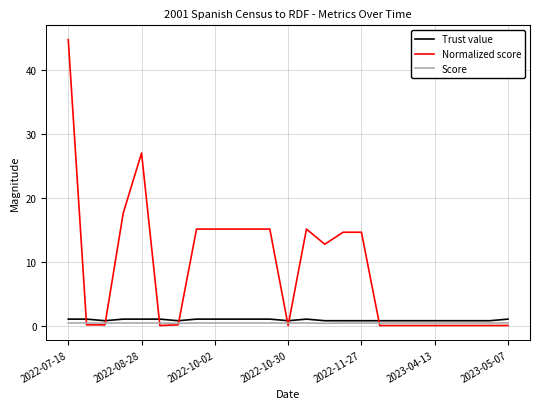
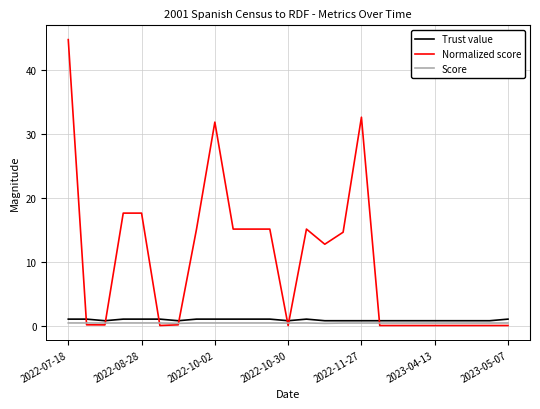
  {
    "Trust value": {
      "2022-07-18": 1,
      "2022-08-28": 1,
      "2022-10-02": 1,
      "2023-05-07": 1
    },
    "Normalized score": {
      "2022-07-18": 45,
-     "2022-08-28": 27,
-     "2022-10-02": 15,
-     "2022-11-27": 15
+     "2022-08-28": 18,
+     "2022-10-02": 32,
+     "2022-11-27": 33
    },
    "Score": {
      "2022-07-18": 0,
      "2022-08-28": 0,
      "2022-10-02": 0
    }
  }
